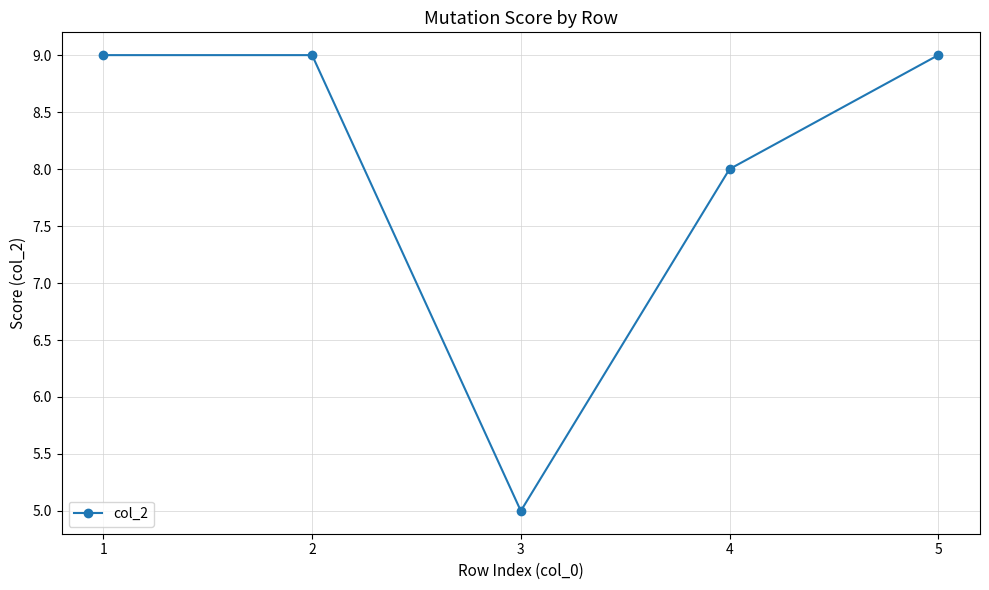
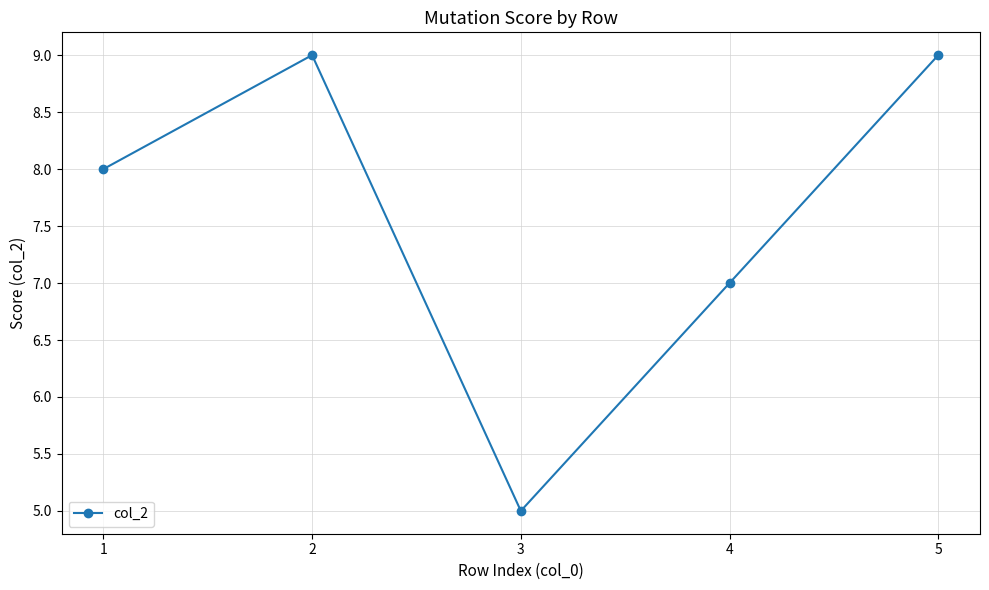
  {
-   "1": 9,
+   "1": 8,
    "2": 9,
    "3": 5,
-   "4": 8,
+   "4": 7,
    "5": 9
  }
